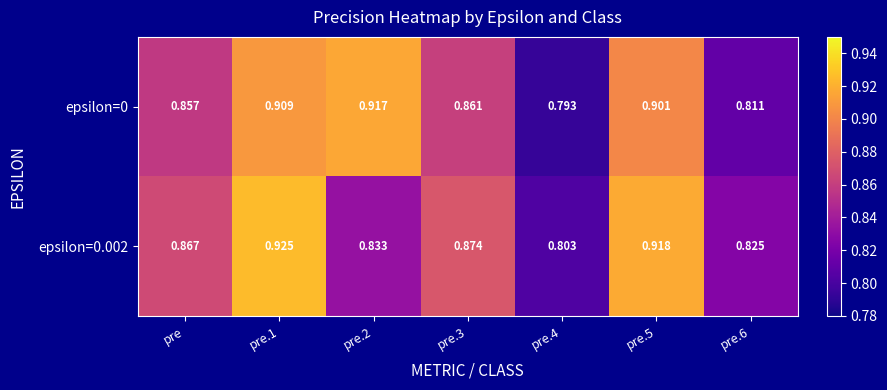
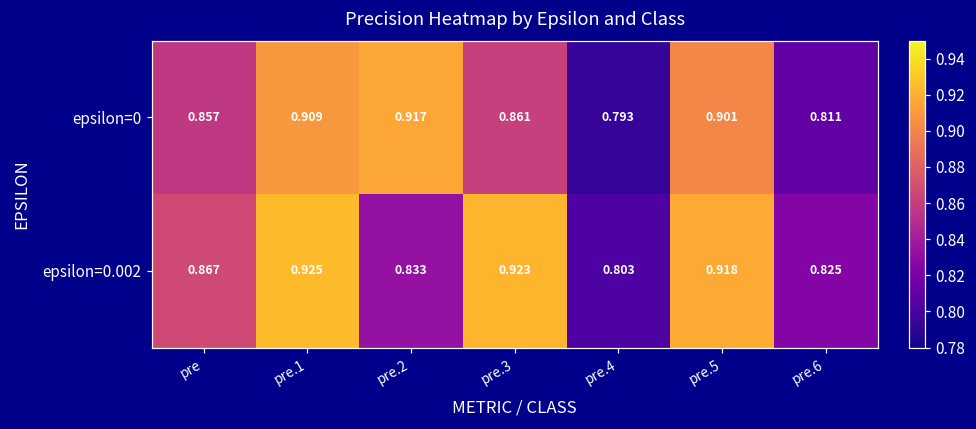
  {
    "epsilon=0": {
      "pre": 0.857,
      "pre.1": 0.909,
      "pre.2": 0.917,
      "pre.3": 0.861,
      "pre.4": 0.793,
      "pre.5": 0.901,
      "pre.6": 0.811
    },
    "epsilon=0.002": {
      "pre": 0.867,
      "pre.1": 0.925,
      "pre.2": 0.833,
-     "pre.3": 0.874,
+     "pre.3": 0.923,
      "pre.4": 0.803,
      "pre.5": 0.918,
      "pre.6": 0.825
    }
  }
